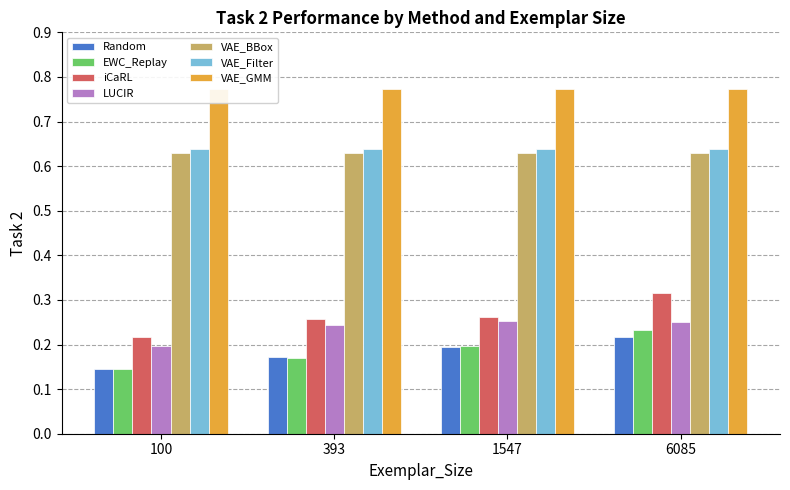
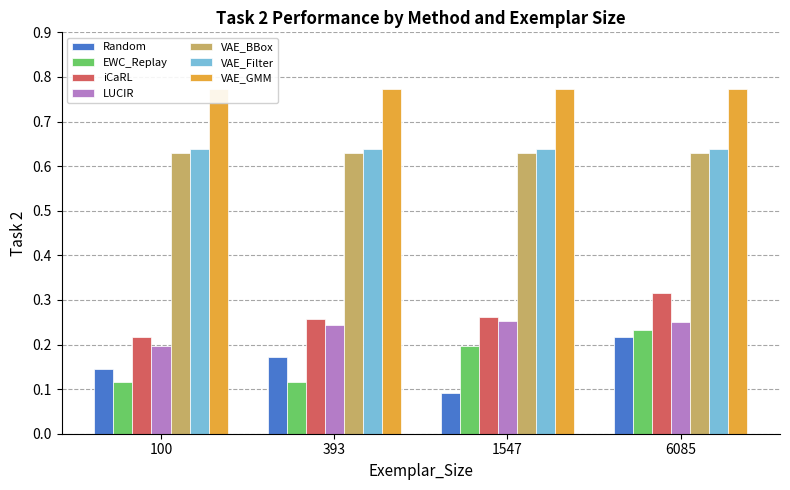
  {
    "Random": {
      "100": 0.14,
      "393": 0.17,
-     "1547": 0.20,
+     "1547": 0.09,
      "6085": 0.22
    },
    "EWC_Replay": {
-     "100": 0.14,
-     "393": 0.17,
+     "100": 0.12,
+     "393": 0.11,
      "1547": 0.20,
      "6085": 0.23
    },
    "iCaRL": {
      "100": 0.22,
      "393": 0.26,
      "1547": 0.26,
      "6085": 0.31
    },
    "LUCIR": {
      "100": 0.20,
      "393": 0.24,
      "1547": 0.25,
      "6085": 0.25
    },
    "VAE_Filter": {
      "100": 0.64,
      "393": 0.64,
      "1547": 0.64,
      "6085": 0.64
    }
  }
